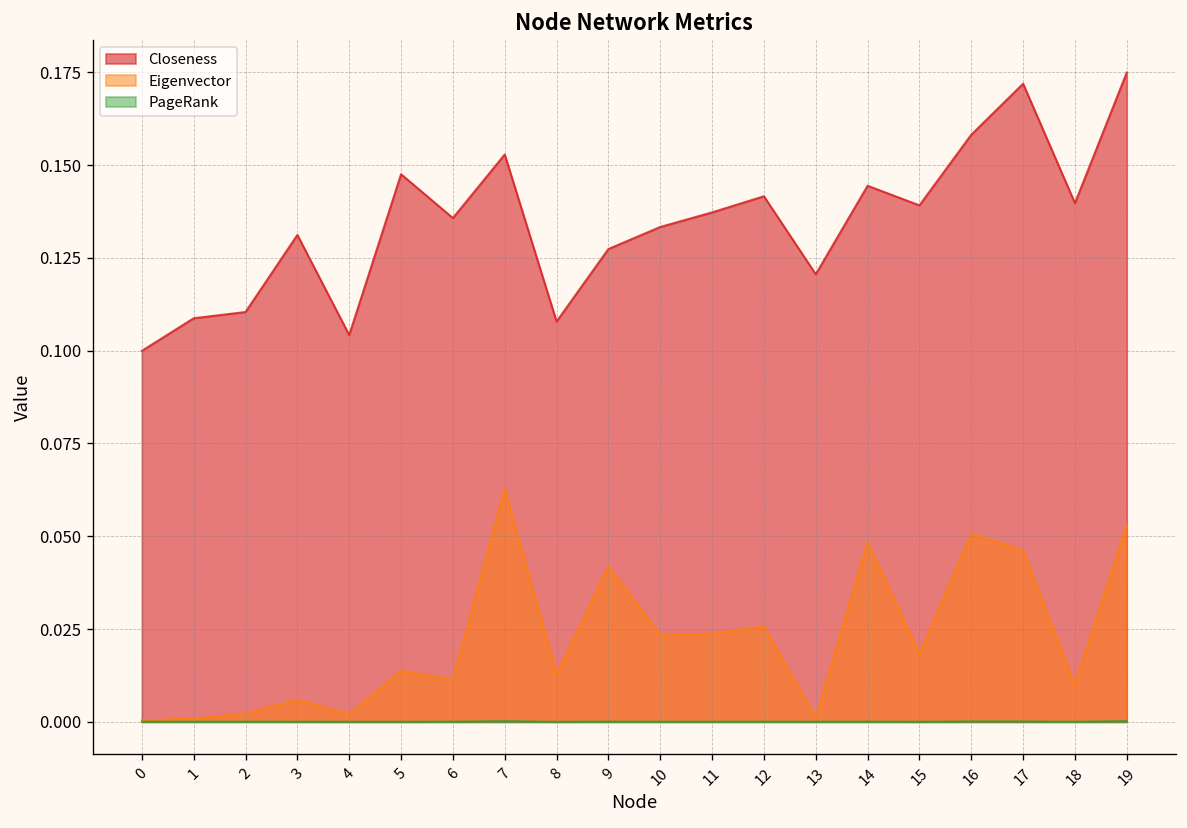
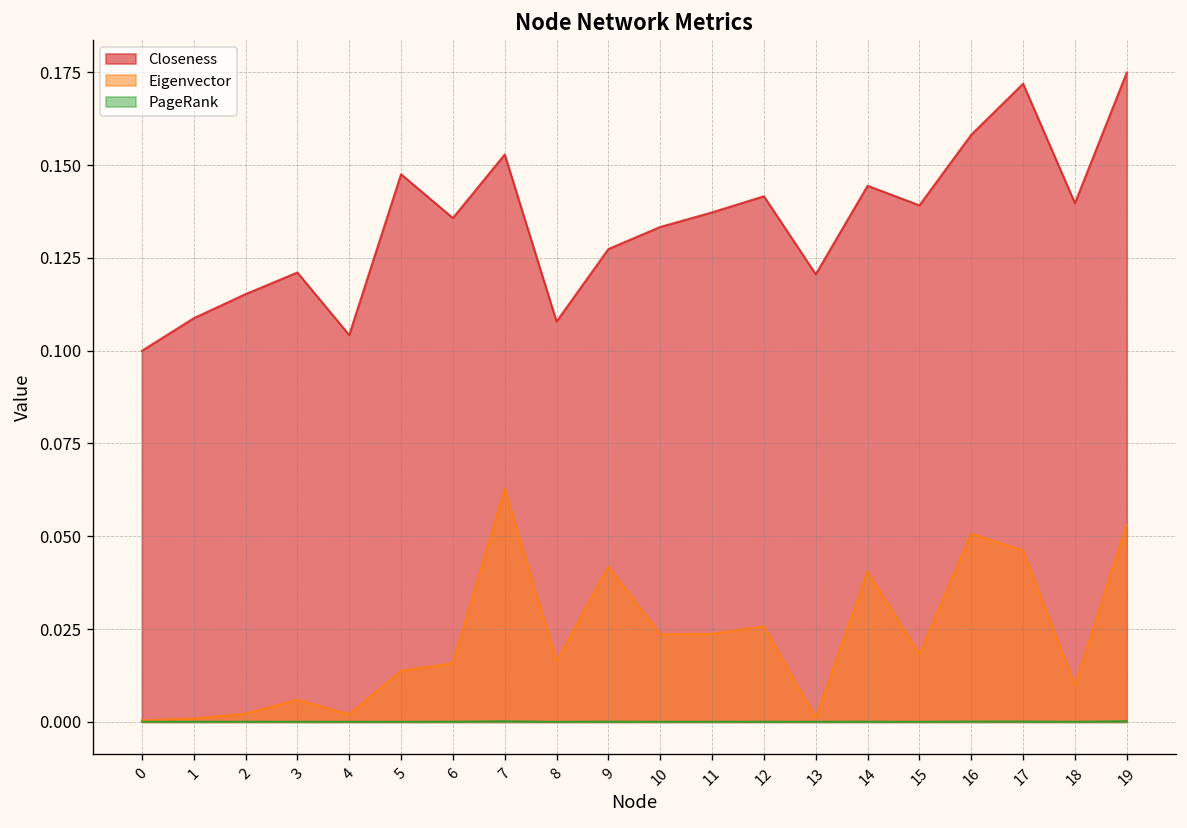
  {
    "Closeness": {
      "0": 0.100,
      "1": 0.109,
-     "2": 0.110,
-     "3": 0.131,
+     "2": 0.115,
+     "3": 0.121,
      "4": 0.104,
      "5": 0.148,
      "6": 0.136,
      "7": 0.153,
      "8": 0.108,
      "9": 0.127,
      "10": 0.133,
      "11": 0.137,
      "12": 0.142,
      "13": 0.121,
      "14": 0.144,
      "15": 0.139,
      "16": 0.158,
      "17": 0.172,
      "18": 0.140,
      "19": 0.175
    },
    "Eigenvector": {
      "1": 0.001,
      "2": 0.002,
      "3": 0.006,
      "4": 0.002,
      "5": 0.014,
-     "6": 0.011,
+     "6": 0.016,
      "7": 0.063,
-     "8": 0.013,
+     "8": 0.016,
      "9": 0.042,
      "10": 0.024,
      "11": 0.024,
      "12": 0.026,
      "13": 0.001,
-     "14": 0.048,
+     "14": 0.040,
      "15": 0.018,
      "16": 0.051,
      "17": 0.046,
      "18": 0.010,
      "19": 0.053
    },
    "PageRank": {
      "1": 0.000,
      "2": 0.000,
      "3": 0.000,
      "4": 0.000,
      "5": 0.000,
      "6": 0.000,
      "7": 0.000,
      "8": 0.000,
      "9": 0.000,
      "10": 0.000,
      "11": 0.000,
      "12": 0.000,
      "13": 0.000,
      "14": 0.000,
      "15": 0.000,
      "16": 0.000,
      "17": 0.000,
      "18": 0.000,
      "19": 0.000
    }
  }
